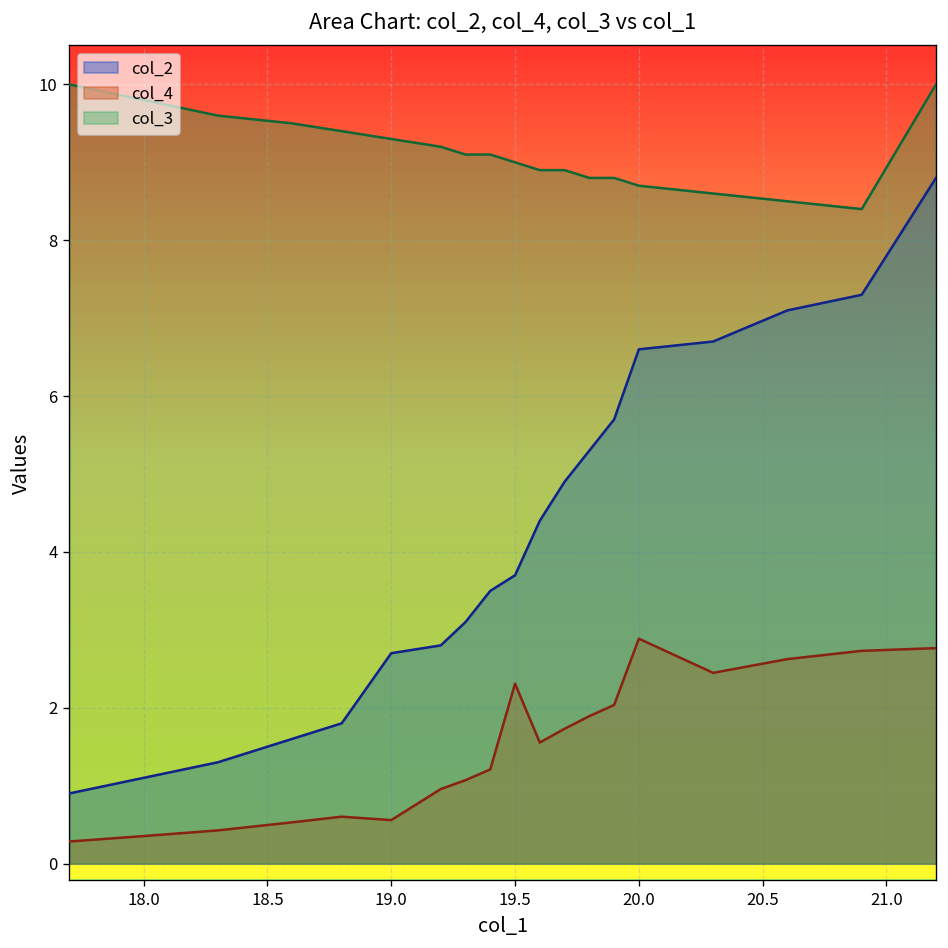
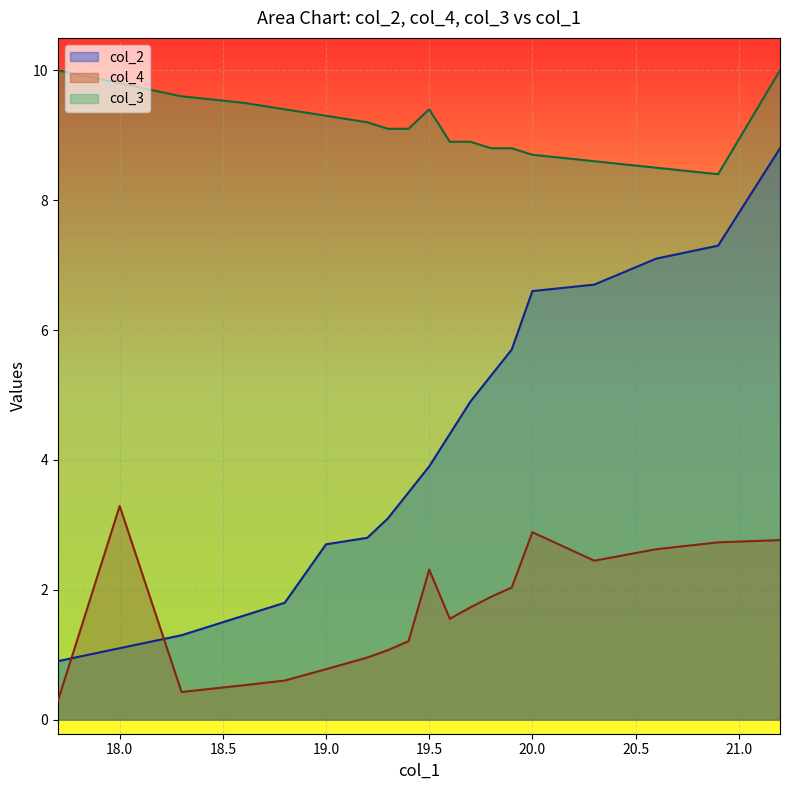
  {
    "col_2": {
      "18.0": 1.1,
      "19.0": 2.7,
-     "19.5": 3.7,
+     "19.5": 3.9,
      "20.0": 6.6
    },
    "col_4": {
-     "18.0": 0.4,
-     "19.0": 0.6,
+     "18.0": 3.3,
+     "19.0": 0.8,
      "19.5": 2.3,
      "20.0": 2.9
    },
    "col_3": {
      "19.0": 9.3,
-     "19.5": 9.0,
+     "19.5": 9.4,
      "20.0": 8.7
    }
  }
